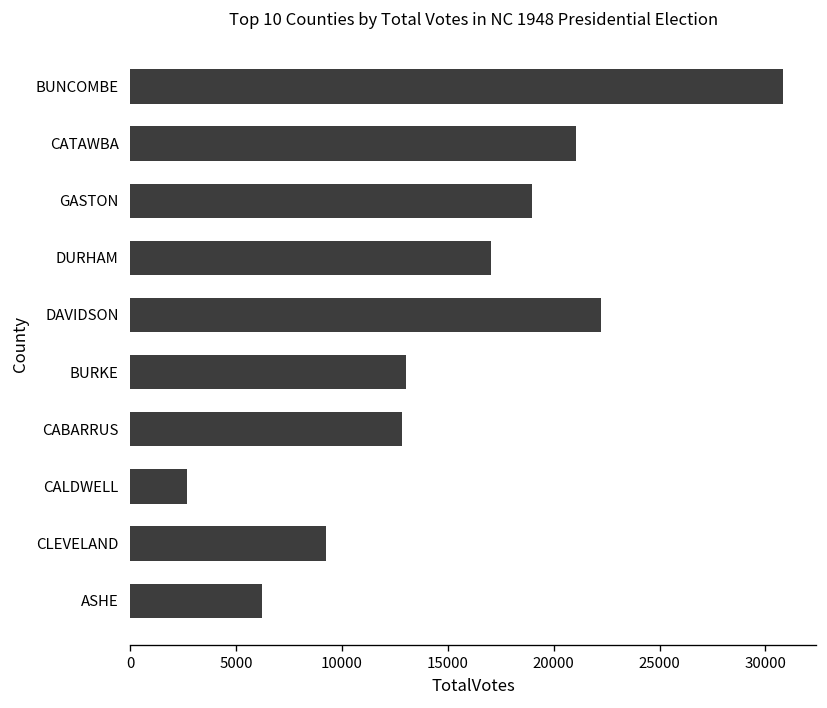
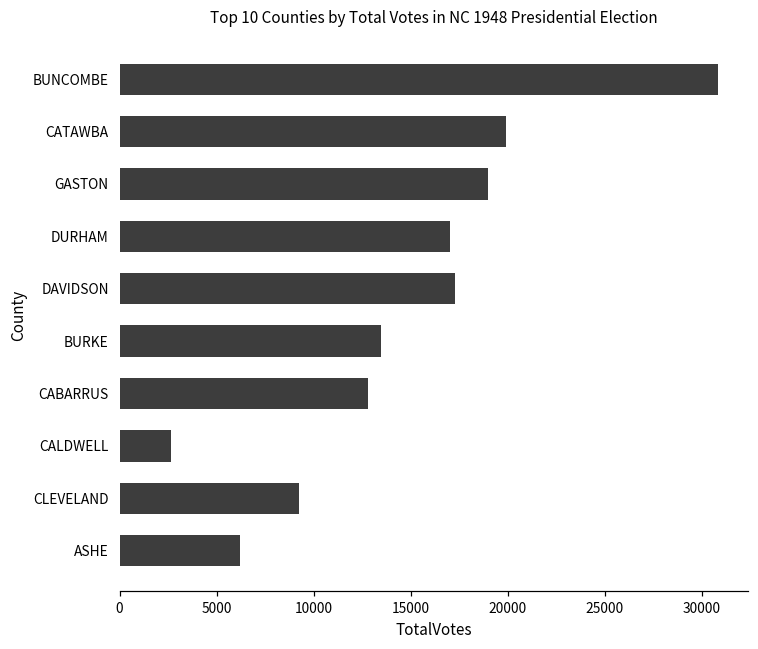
  {
    "BUNCOMBE": 30900,
-   "CATAWBA": 21100,
+   "CATAWBA": 19900,
    "GASTON": 19000,
    "DURHAM": 17000,
-   "DAVIDSON": 22200,
-   "BURKE": 13000,
+   "DAVIDSON": 17300,
+   "BURKE": 13500,
    "CABARRUS": 12800,
    "CALDWELL": 2700,
    "CLEVELAND": 9300,
    "ASHE": 6200
  }
